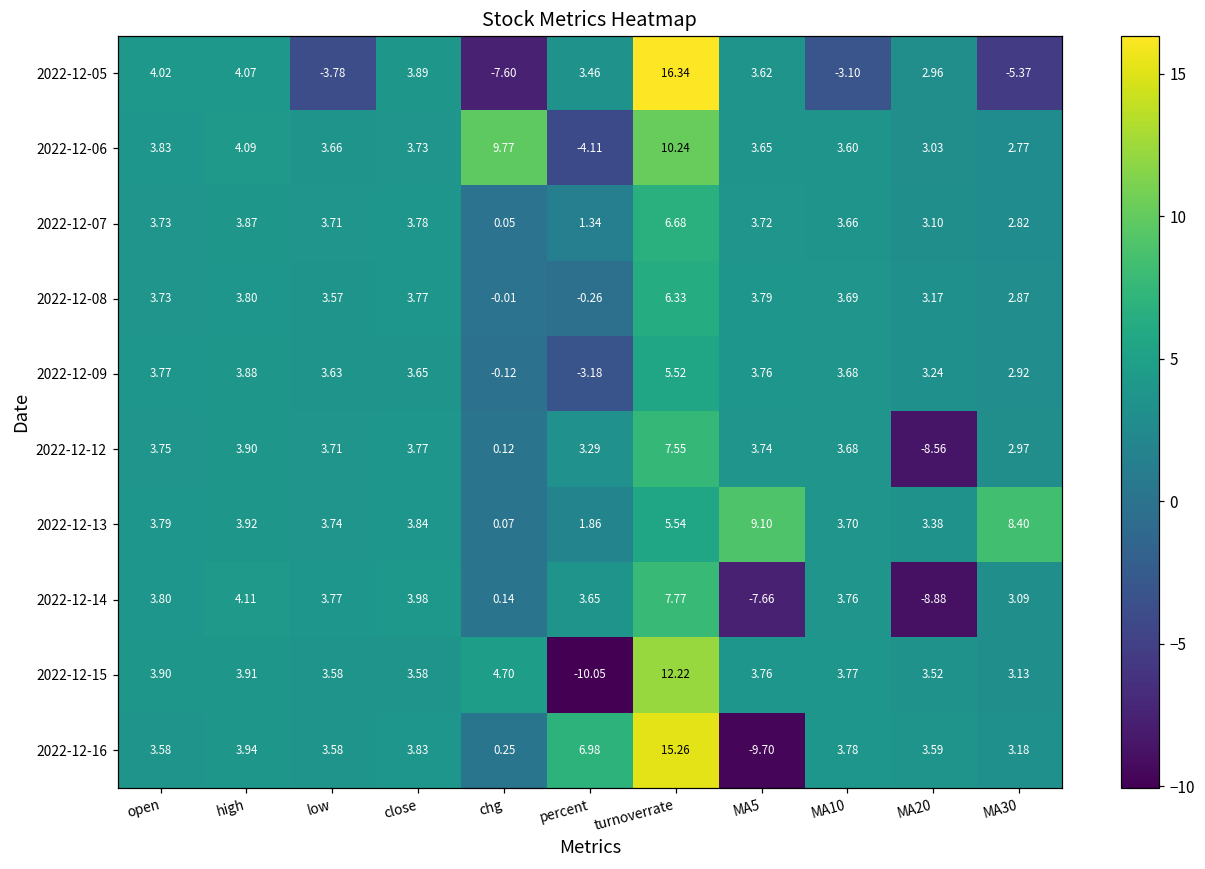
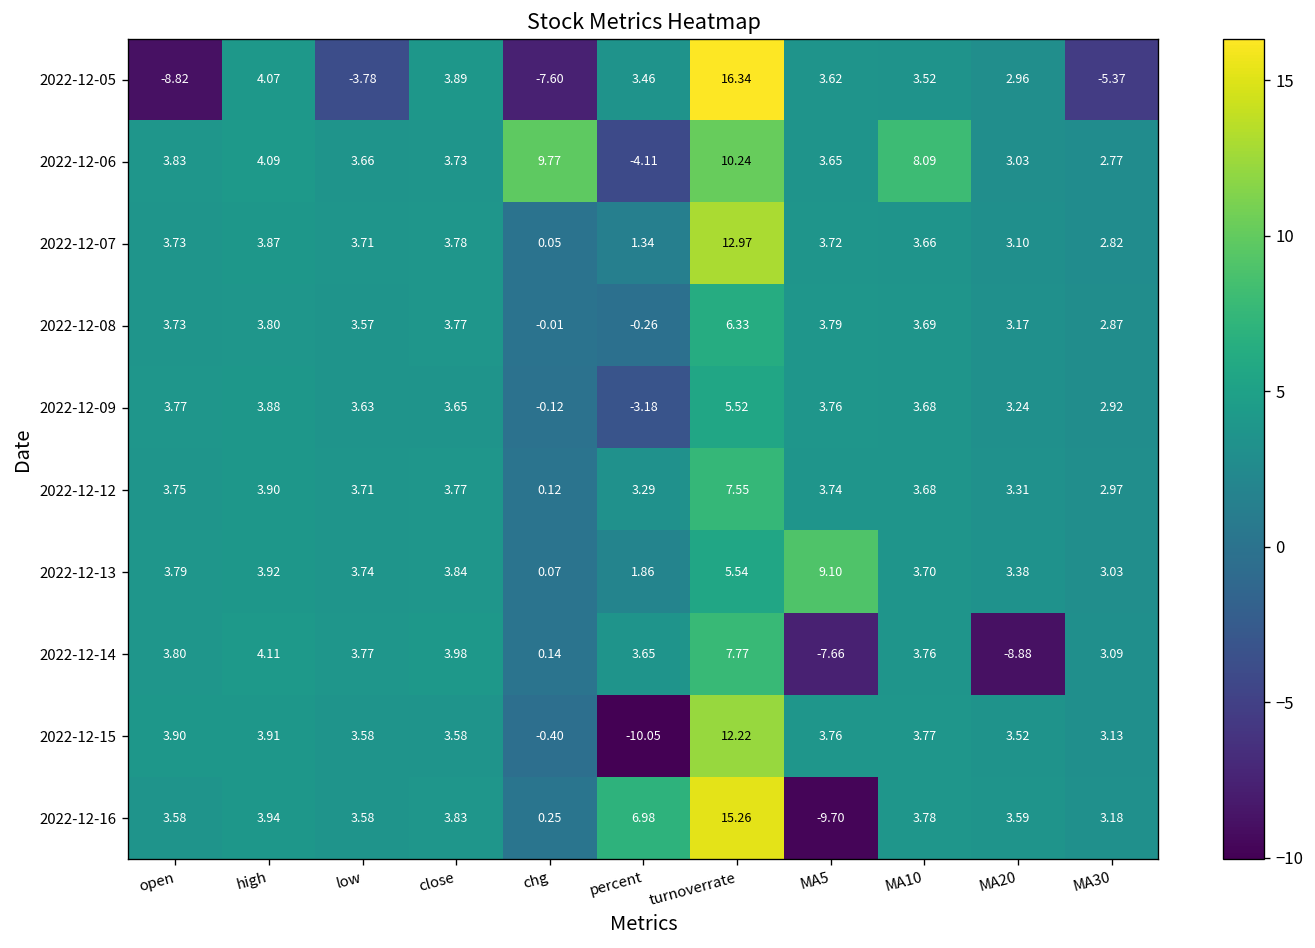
  {
    "2022-12-05": {
-     "open": 4.02,
+     "open": -8.82,
      "high": 4.07,
      "low": -3.78,
      "close": 3.89,
      "chg": -7.60,
      "percent": 3.46,
      "turnoverrate": 16.34,
      "MA5": 3.62,
-     "MA10": -3.10,
+     "MA10": 3.52,
      "MA20": 2.96,
      "MA30": -5.37
    },
    "2022-12-06": {
      "open": 3.83,
      "high": 4.09,
      "low": 3.66,
      "close": 3.73,
      "chg": 9.77,
      "percent": -4.11,
      "turnoverrate": 10.24,
      "MA5": 3.65,
-     "MA10": 3.60,
+     "MA10": 8.09,
      "MA20": 3.03,
      "MA30": 2.77
    },
    "2022-12-07": {
      "open": 3.73,
      "high": 3.87,
      "low": 3.71,
      "close": 3.78,
      "chg": 0.05,
      "percent": 1.34,
-     "turnoverrate": 6.68,
+     "turnoverrate": 12.97,
      "MA5": 3.72,
      "MA10": 3.66,
      "MA20": 3.10,
      "MA30": 2.82
    },
    "2022-12-08": {
      "open": 3.73,
      "high": 3.80,
      "low": 3.57,
      "close": 3.77,
      "chg": -0.01,
      "percent": -0.26,
      "turnoverrate": 6.33,
      "MA5": 3.79,
      "MA10": 3.69,
      "MA20": 3.17,
      "MA30": 2.87
    },
    "2022-12-09": {
      "open": 3.77,
      "high": 3.88,
      "low": 3.63,
      "close": 3.65,
      "chg": -0.12,
      "percent": -3.18,
      "turnoverrate": 5.52,
      "MA5": 3.76,
      "MA10": 3.68,
      "MA20": 3.24,
      "MA30": 2.92
    },
    "2022-12-12": {
      "open": 3.75,
      "high": 3.90,
      "low": 3.71,
      "close": 3.77,
      "chg": 0.12,
      "percent": 3.29,
      "turnoverrate": 7.55,
      "MA5": 3.74,
      "MA10": 3.68,
-     "MA20": -8.56,
+     "MA20": 3.31,
      "MA30": 2.97
    },
    "2022-12-13": {
      "open": 3.79,
      "high": 3.92,
      "low": 3.74,
      "close": 3.84,
      "chg": 0.07,
      "percent": 1.86,
      "turnoverrate": 5.54,
      "MA5": 9.10,
      "MA10": 3.70,
      "MA20": 3.38,
-     "MA30": 8.40
+     "MA30": 3.03
    },
    "2022-12-14": {
      "open": 3.80,
      "high": 4.11,
      "low": 3.77,
      "close": 3.98,
      "chg": 0.14,
      "percent": 3.65,
      "turnoverrate": 7.77,
      "MA5": -7.66,
      "MA10": 3.76,
      "MA20": -8.88,
      "MA30": 3.09
    },
    "2022-12-15": {
      "open": 3.90,
      "high": 3.91,
      "low": 3.58,
      "close": 3.58,
-     "chg": 4.70,
+     "chg": -0.40,
      "percent": -10.05,
      "turnoverrate": 12.22,
      "MA5": 3.76,
      "MA10": 3.77,
      "MA20": 3.52,
      "MA30": 3.13
    },
    "2022-12-16": {
      "open": 3.58,
      "high": 3.94,
      "low": 3.58,
      "close": 3.83,
      "chg": 0.25,
      "percent": 6.98,
      "turnoverrate": 15.26,
      "MA5": -9.70,
      "MA10": 3.78,
      "MA20": 3.59,
      "MA30": 3.18
    }
  }
